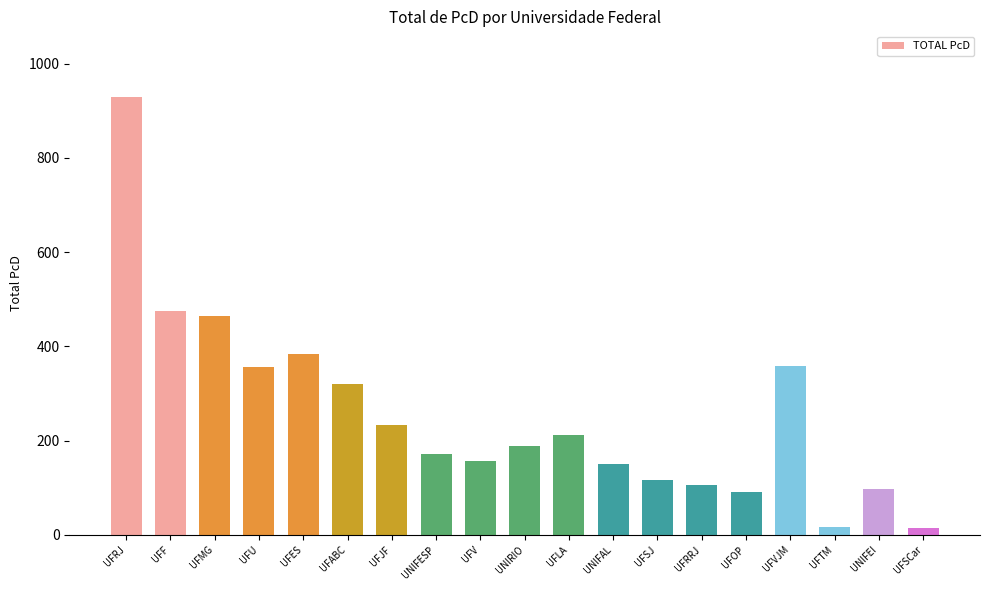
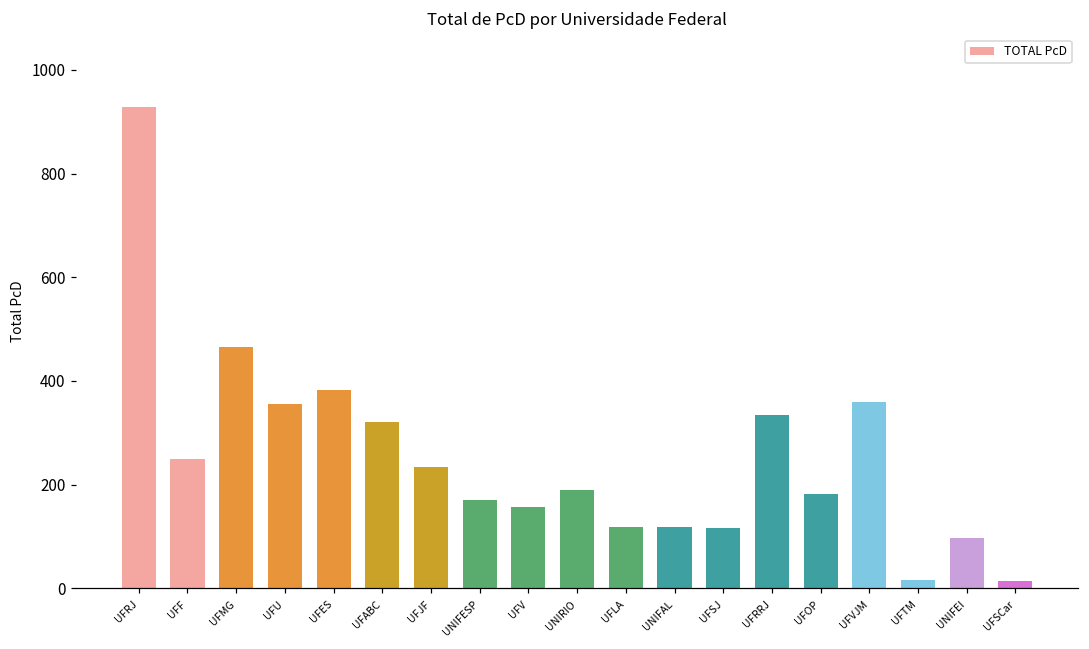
  {
    "UFRJ": 930,
-   "UFF": 480,
+   "UFF": 250,
    "UFMG": 470,
    "UFU": 360,
    "UFES": 380,
    "UFABC": 320,
    "UFJF": 230,
    "UNIFESP": 170,
    "UFV": 160,
    "UNIRIO": 190,
-   "UFLA": 210,
-   "UNIFAL": 150,
+   "UFLA": 120,
+   "UNIFAL": 120,
    "UFSJ": 120,
-   "UFRRJ": 110,
-   "UFOP": 90,
+   "UFRRJ": 330,
+   "UFOP": 180,
    "UFVJM": 360,
    "UFTM": 20,
    "UNIFEI": 100,
    "UFSCar": 10
  }
